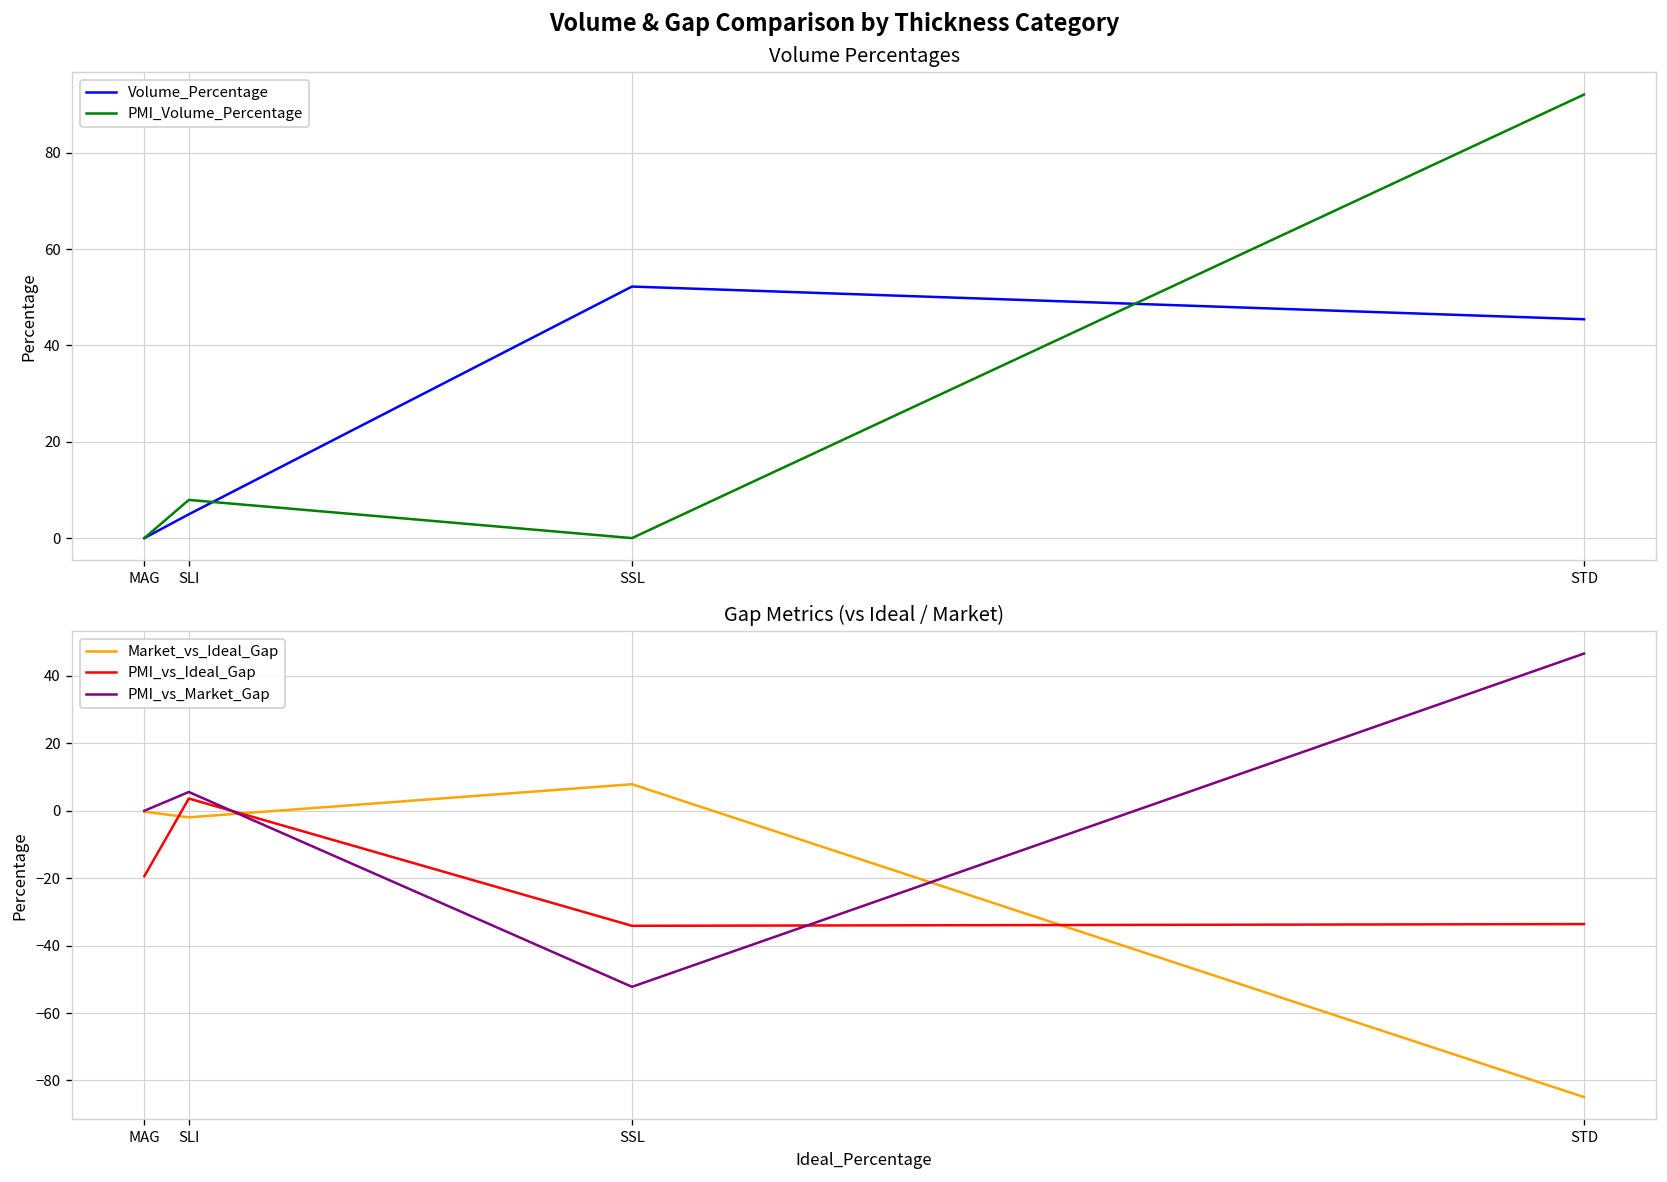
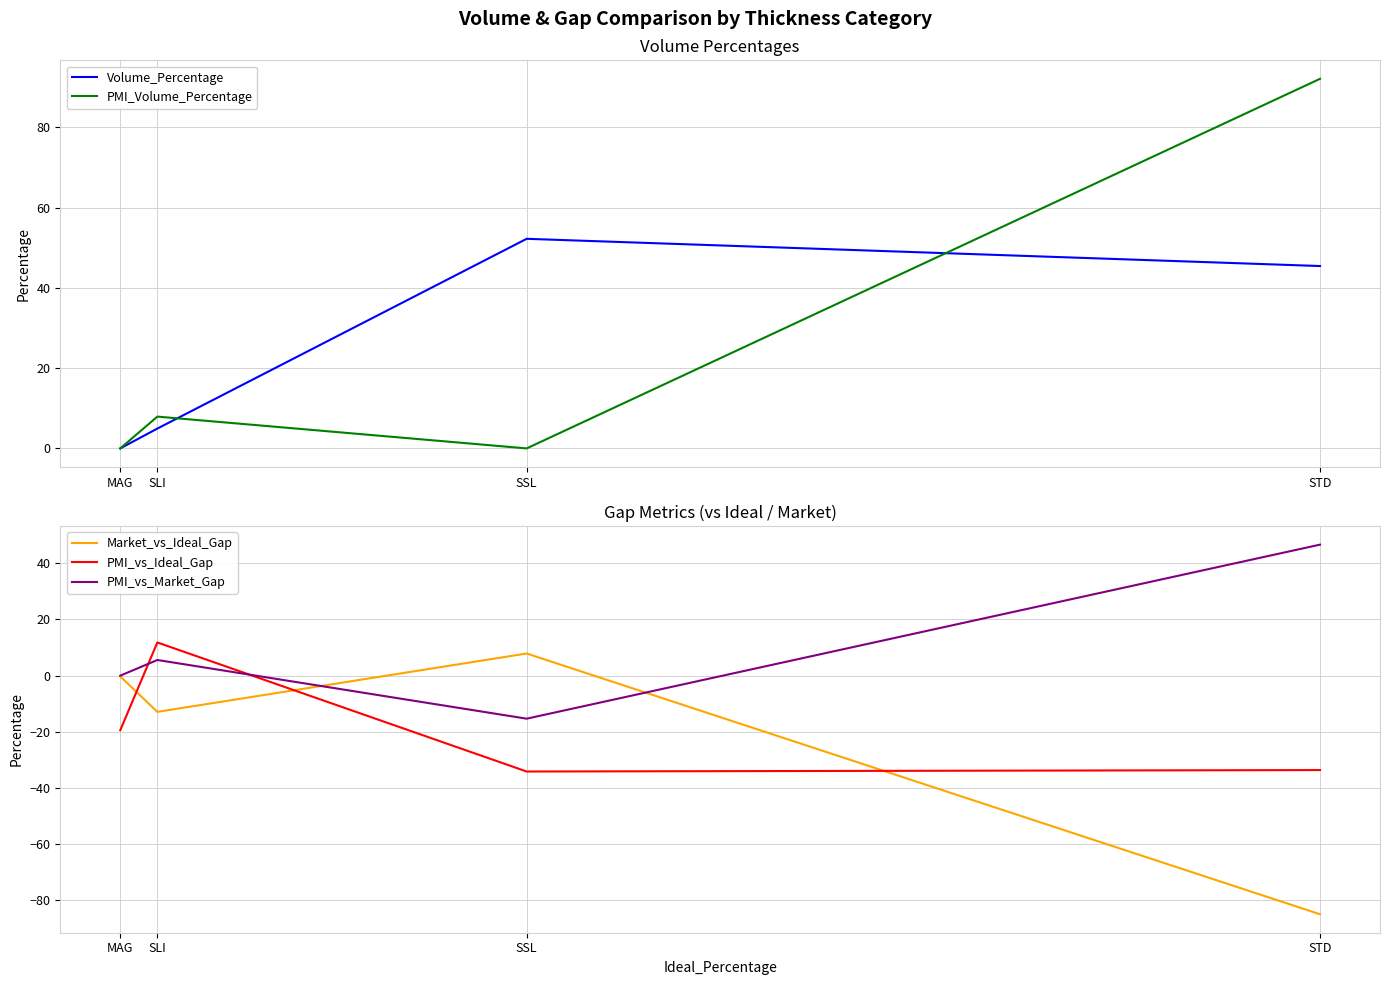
  {
    "Volume Percentages": {
      "Volume_Percentage": {
        "SLI": 5,
        "SSL": 52,
        "STD": 45
      },
      "PMI_Volume_Percentage": {
        "SLI": 8,
        "SSL": 0,
        "STD": 92
      }
    },
    "Gap Metrics (vs Ideal / Market)": {
      "Market_vs_Ideal_Gap": {
-       "SLI": -2,
+       "SLI": -13,
        "SSL": 8,
        "STD": -85
      },
      "PMI_vs_Ideal_Gap": {
        "MAG": -19,
-       "SLI": 4,
+       "SLI": 12,
        "SSL": -34,
        "STD": -34
      },
      "PMI_vs_Market_Gap": {
        "SLI": 6,
-       "SSL": -52,
+       "SSL": -15,
        "STD": 47
      }
    }
  }
